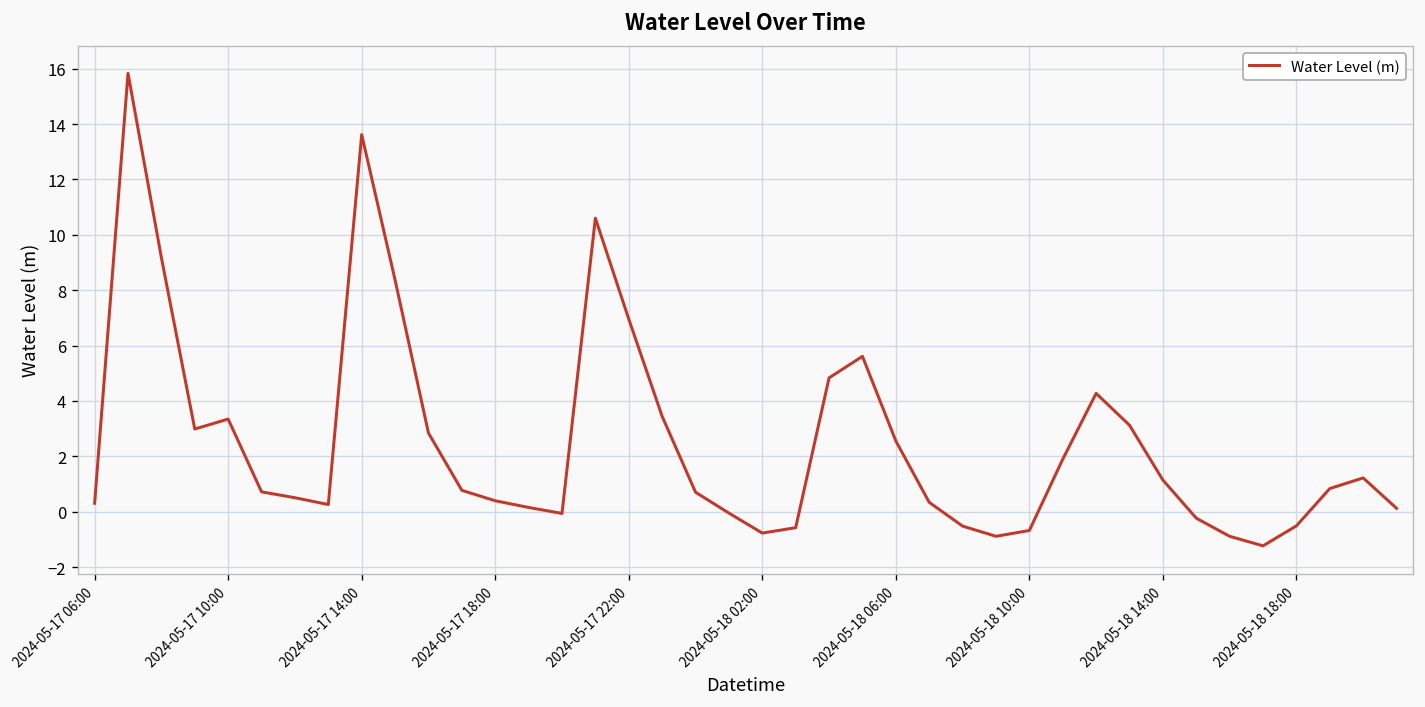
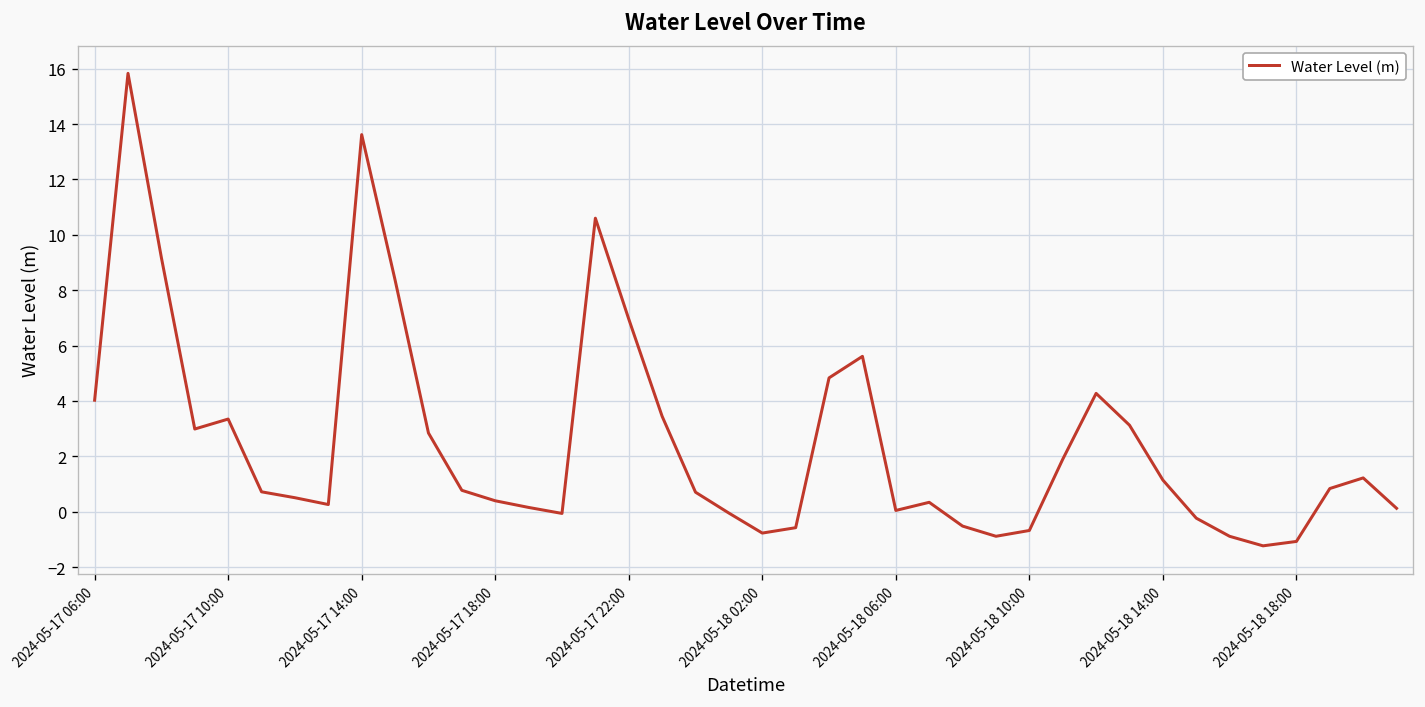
  {
-   "2024-05-17 06:00": 0.3,
+   "2024-05-17 06:00": 4.0,
    "2024-05-17 10:00": 3.3,
    "2024-05-17 14:00": 13.6,
    "2024-05-17 18:00": 0.4,
    "2024-05-17 22:00": 7.0,
    "2024-05-18 02:00": -0.8,
-   "2024-05-18 06:00": 2.6,
+   "2024-05-18 06:00": 0.0,
    "2024-05-18 10:00": -0.7,
    "2024-05-18 14:00": 1.1,
-   "2024-05-18 18:00": -0.5
+   "2024-05-18 18:00": -1.1
  }
